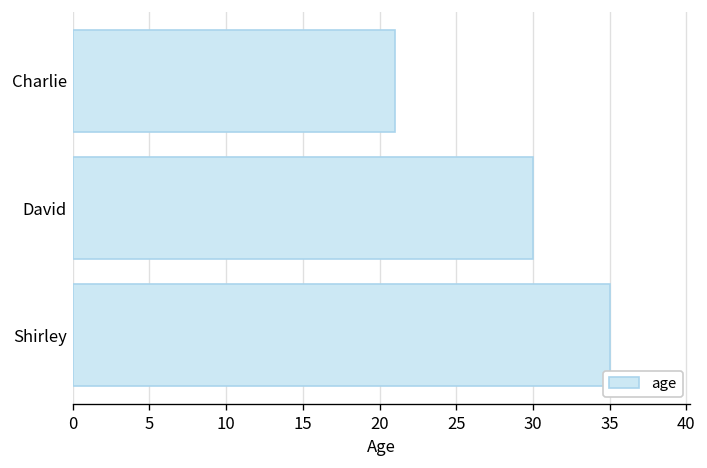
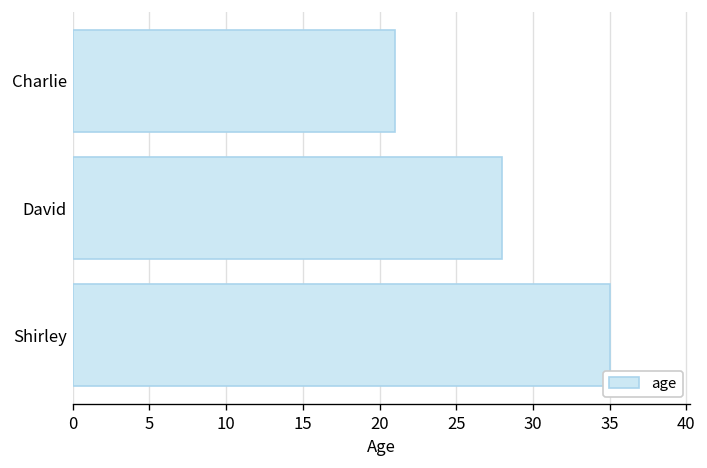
  {
    "Charlie": 21,
-   "David": 30,
+   "David": 28,
    "Shirley": 35
  }
